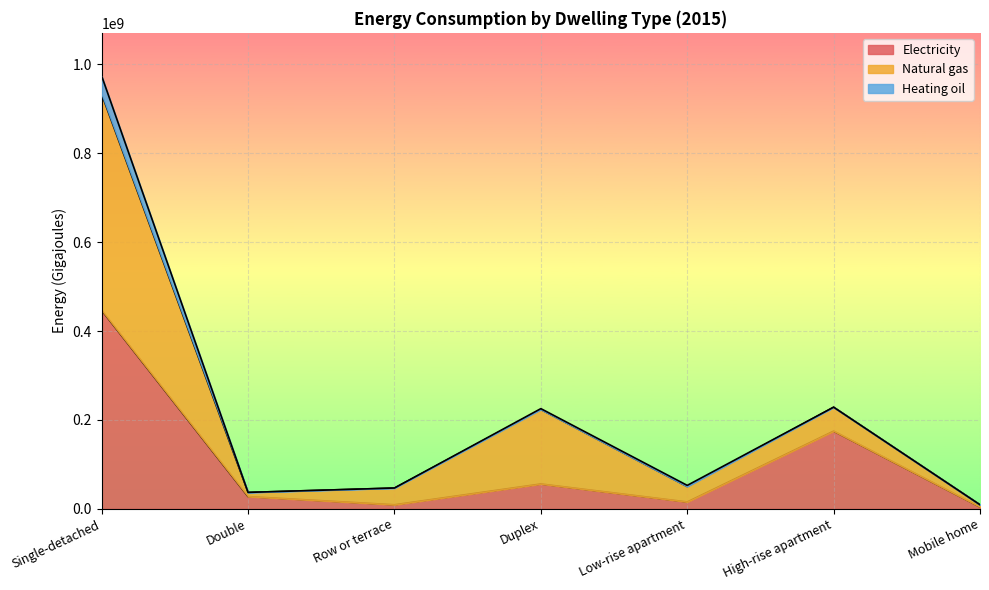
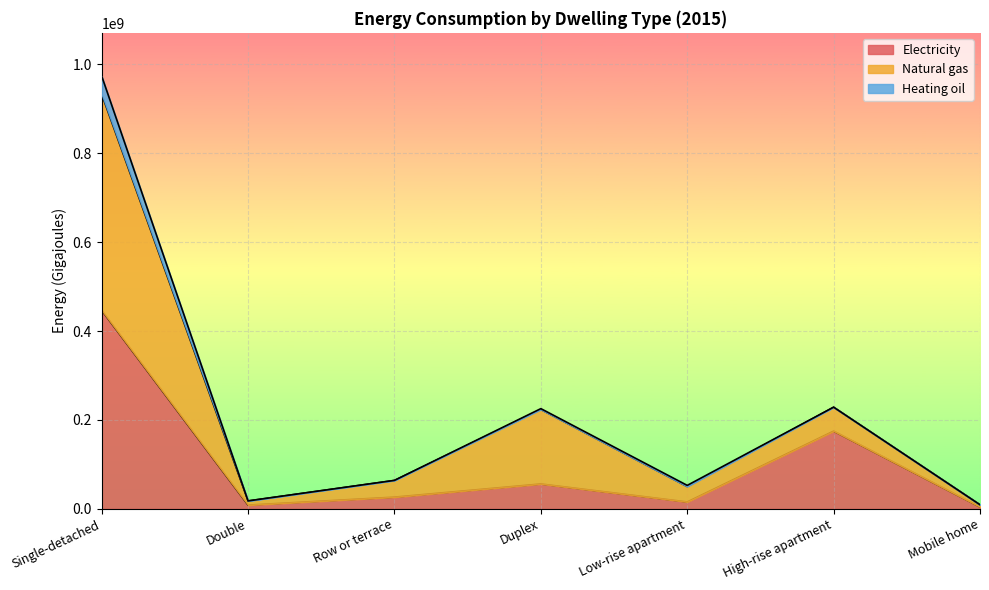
  {
    "Electricity": {
      "Single-detached": 450000000,
-     "Double": 30000000,
-     "Row or terrace": 10000000,
+     "Double": 10000000,
+     "Row or terrace": 30000000,
      "Duplex": 60000000,
      "Low-rise apartment": 20000000,
      "High-rise apartment": 170000000
    },
    "Natural gas": {
      "Single-detached": 490000000
    },
    "Heating oil": {
      "Single-detached": 40000000
    }
  }
